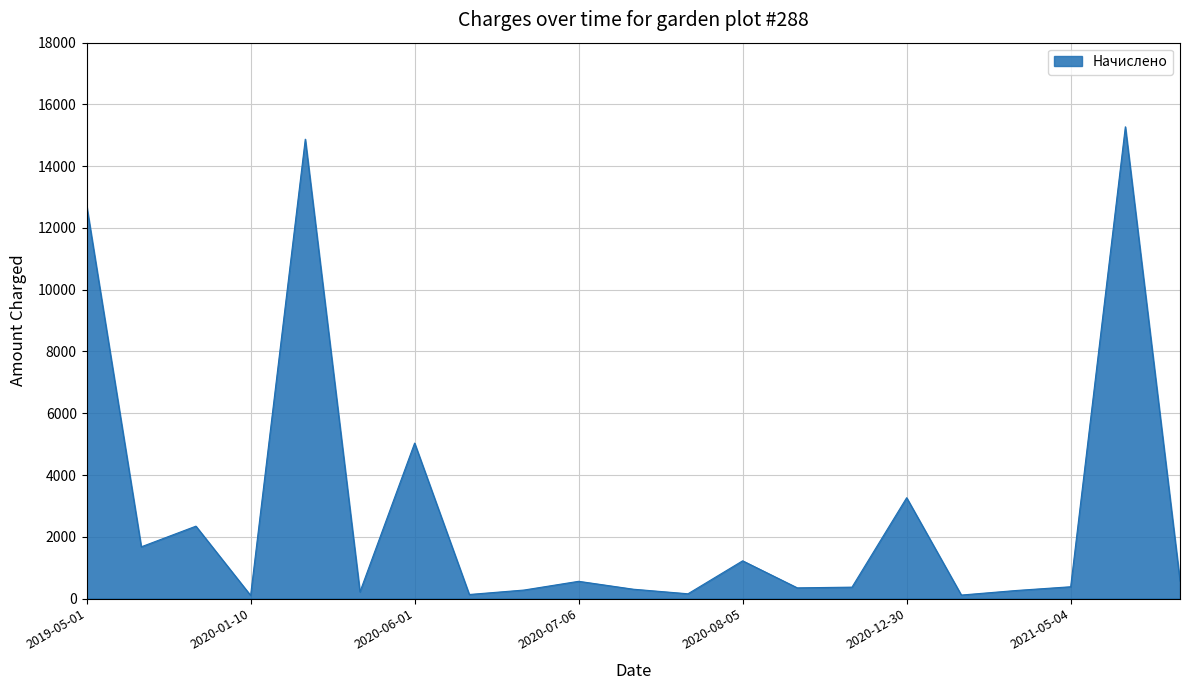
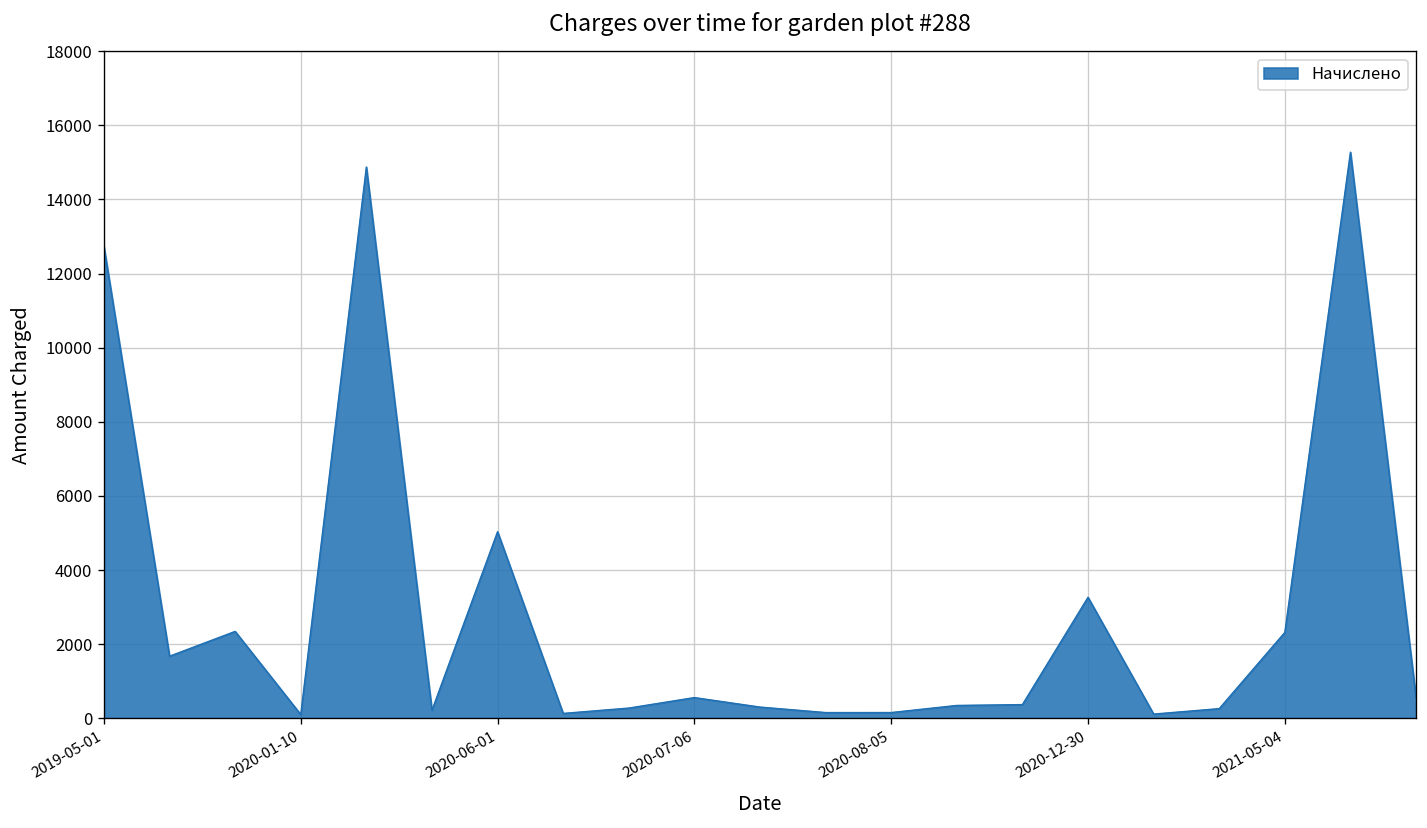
  {
    "2019-05-01": 12700,
    "2020-01-10": 100,
    "2020-06-01": 5000,
    "2020-07-06": 600,
-   "2020-08-05": 1200,
+   "2020-08-05": 200,
    "2020-12-30": 3300,
-   "2021-05-04": 400
+   "2021-05-04": 2300
  }
